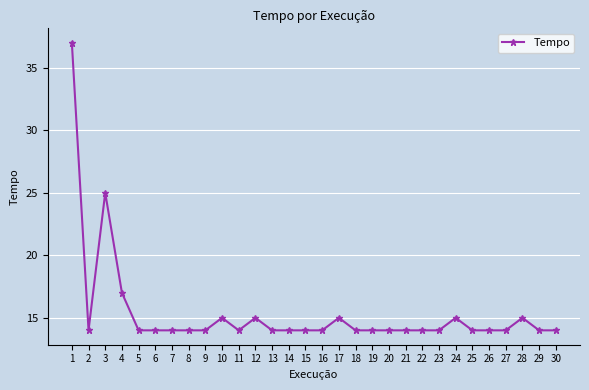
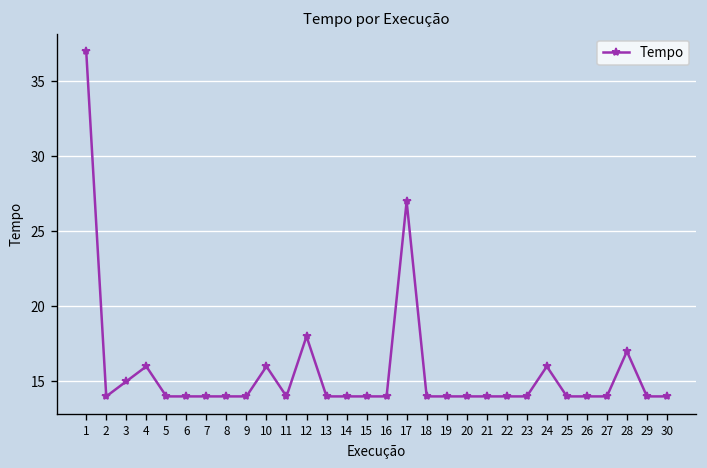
  {
    "1": 37,
    "2": 14,
-   "3": 25,
-   "4": 17,
+   "3": 15,
+   "4": 16,
    "5": 14,
    "6": 14,
    "7": 14,
    "8": 14,
    "9": 14,
-   "10": 15,
+   "10": 16,
    "11": 14,
-   "12": 15,
+   "12": 18,
    "13": 14,
    "14": 14,
    "15": 14,
    "16": 14,
-   "17": 15,
+   "17": 27,
    "18": 14,
    "19": 14,
    "20": 14,
    "21": 14,
    "22": 14,
    "23": 14,
-   "24": 15,
+   "24": 16,
    "25": 14,
    "26": 14,
    "27": 14,
-   "28": 15,
+   "28": 17,
    "29": 14,
    "30": 14
  }
